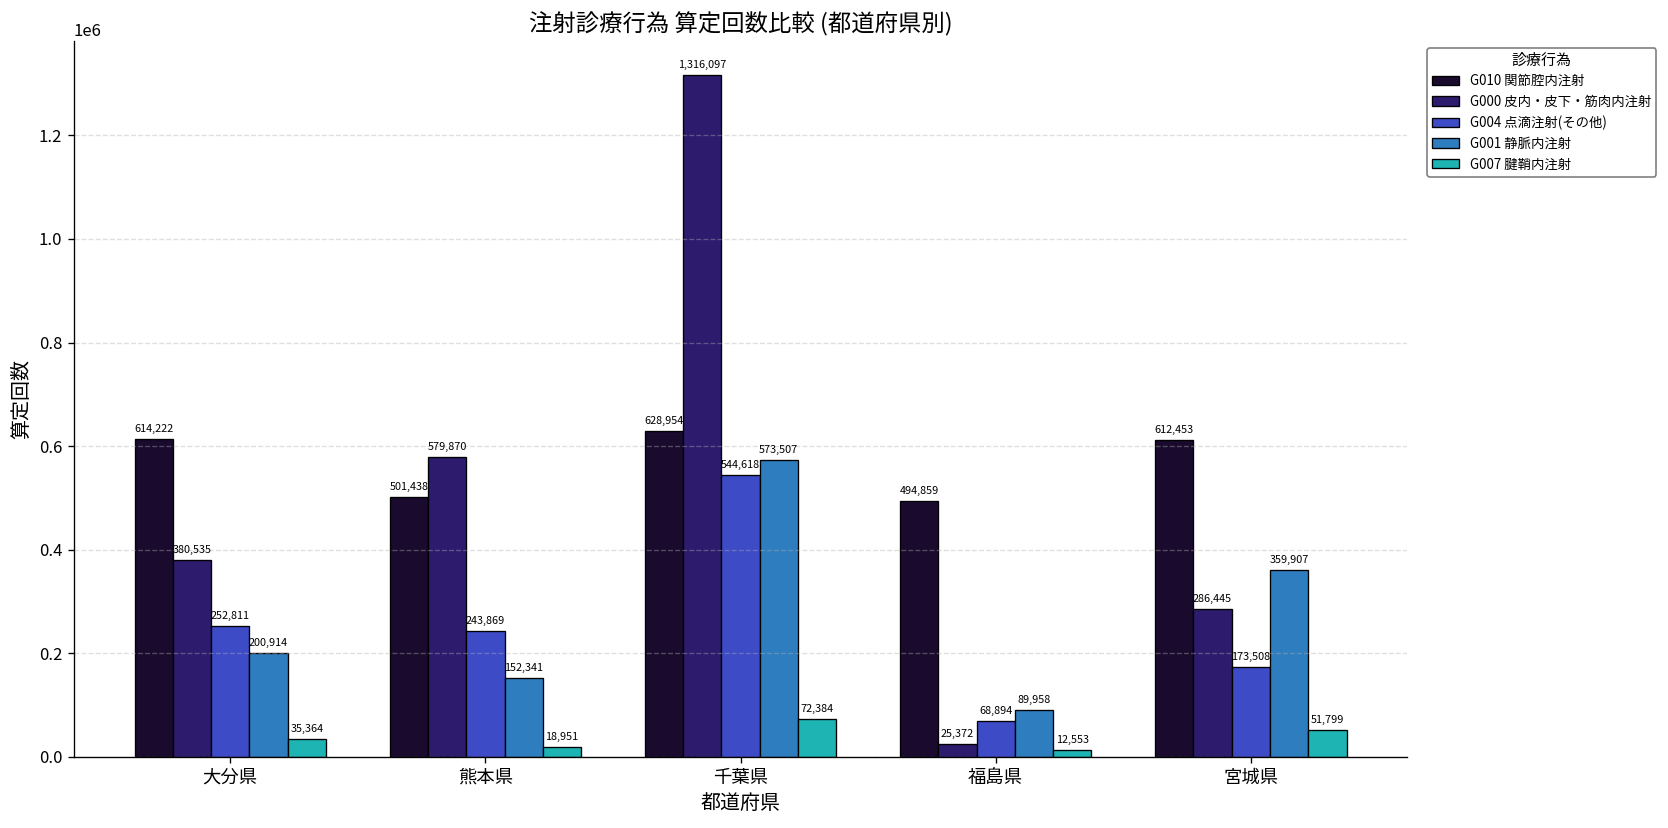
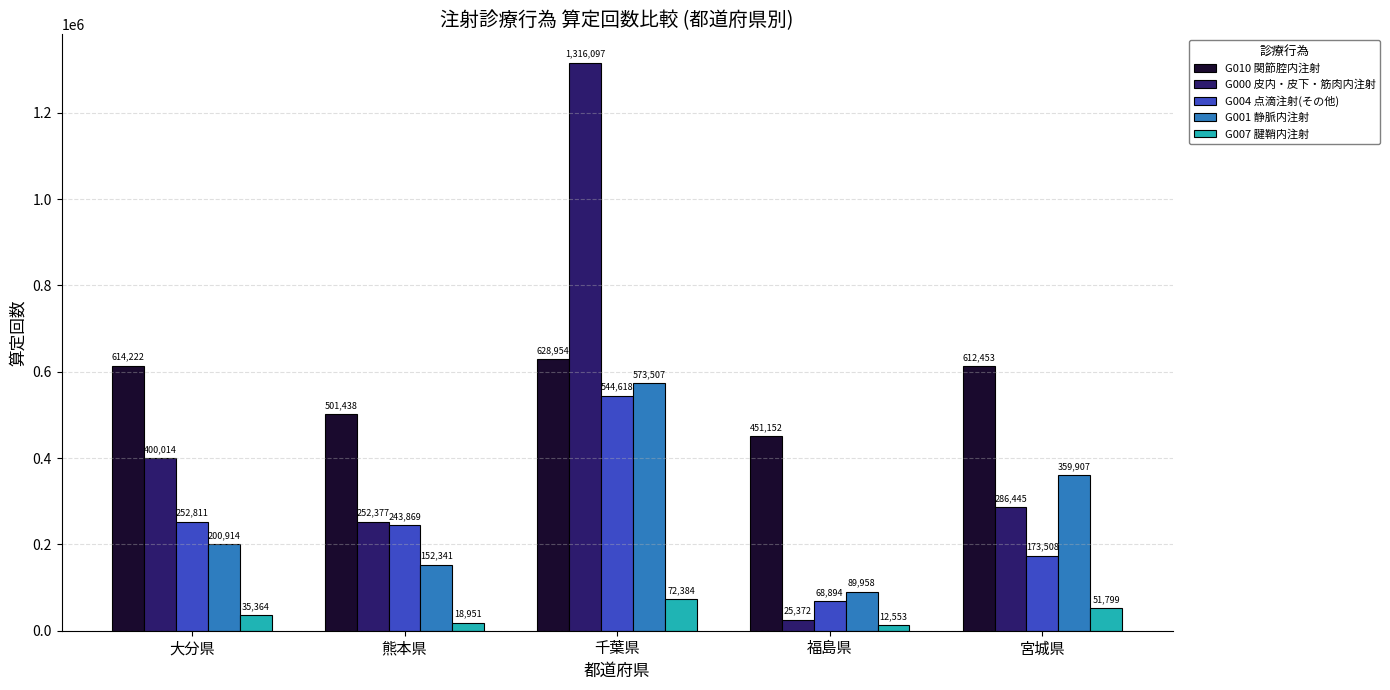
  {
    "G010 関節腔内注射": {
      "大分県": "614,222",
      "熊本県": "501,438",
      "千葉県": "628,954",
-     "福島県": "494,859",
+     "福島県": "451,152",
      "宮城県": "612,453"
    },
    "G000 皮内・皮下・筋肉内注射": {
-     "大分県": "380,535",
-     "熊本県": "579,870",
+     "大分県": "400,014",
+     "熊本県": "252,377",
      "千葉県": "1,316,097",
      "福島県": "25,372",
      "宮城県": "286,445"
    }
  }
